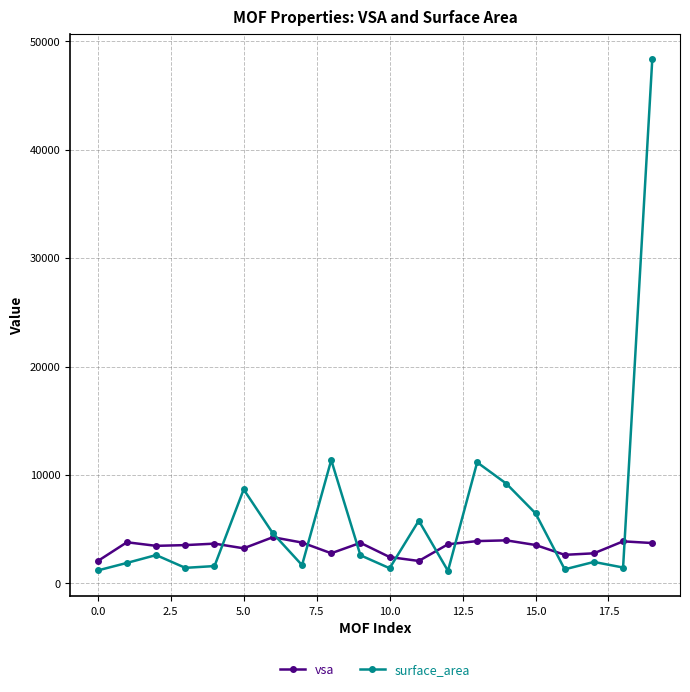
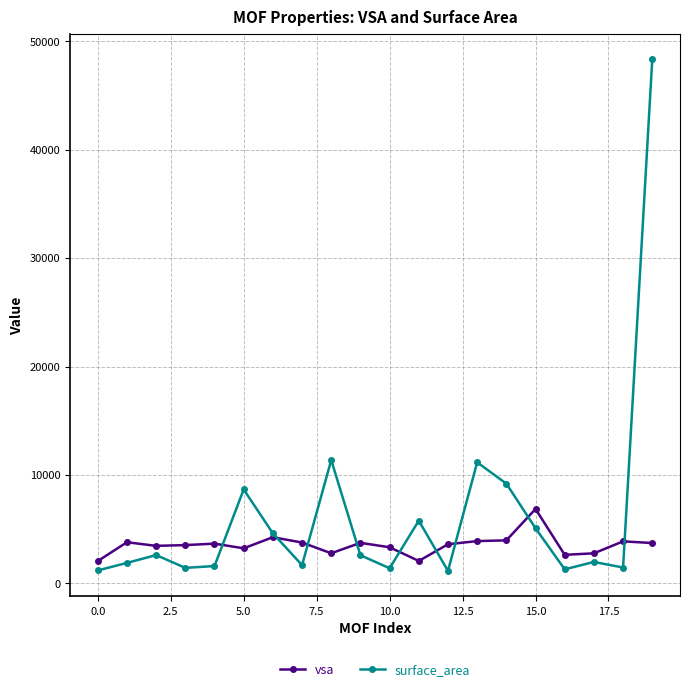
  {
    "vsa": {
      "0.0": 2100,
      "5.0": 3200,
-     "10.0": 2400,
-     "15.0": 3500
+     "10.0": 3300,
+     "15.0": 6900
    },
    "surface_area": {
      "0.0": 1200,
      "5.0": 8700,
      "10.0": 1400,
-     "15.0": 6500
+     "15.0": 5100
    }
  }
